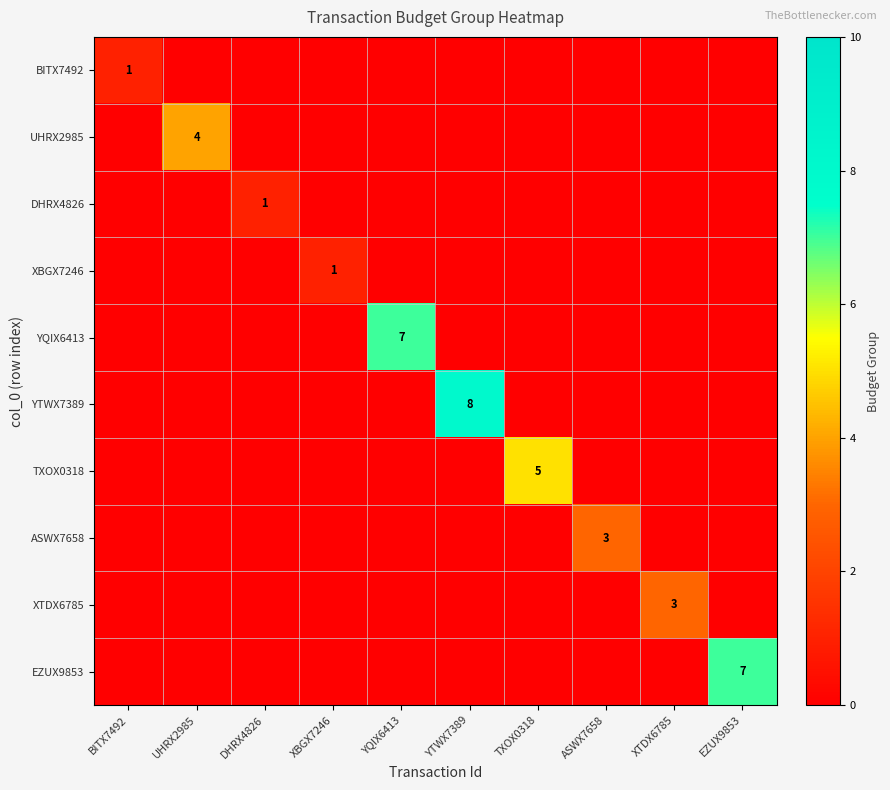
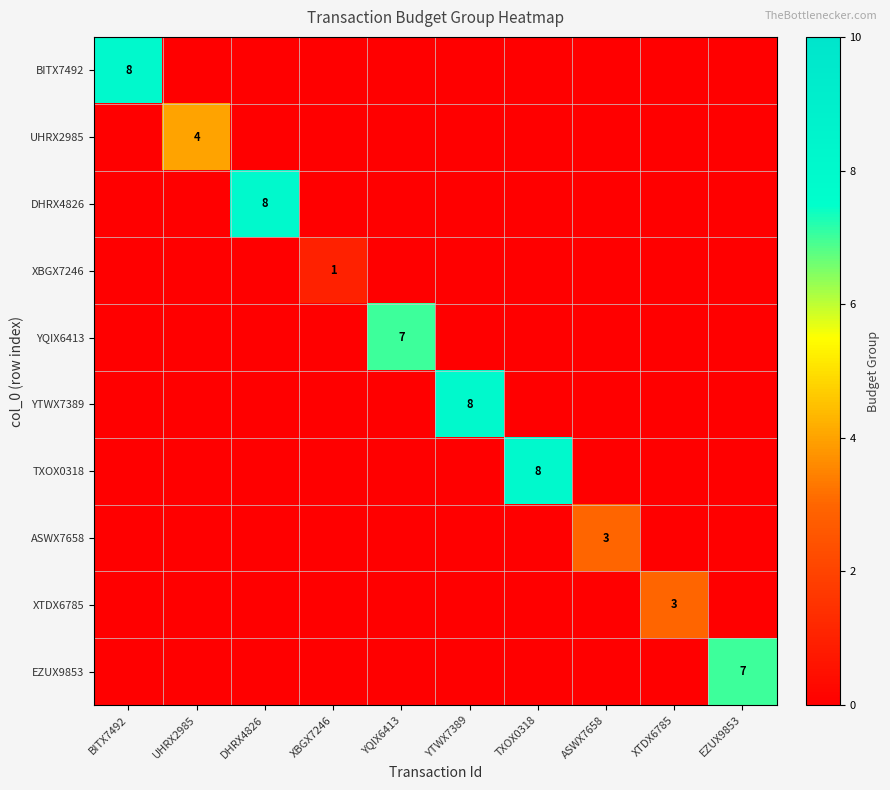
  {
    "BITX7492": {
-     "BITX7492": 1
+     "BITX7492": 8
    },
    "UHRX2985": {
      "UHRX2985": 4
    },
    "DHRX4826": {
-     "DHRX4826": 1
+     "DHRX4826": 8
    },
    "XBGX7246": {
      "XBGX7246": 1
    },
    "YQIX6413": {
      "YQIX6413": 7
    },
    "YTWX7389": {
      "YTWX7389": 8
    },
    "TXOX0318": {
-     "TXOX0318": 5
+     "TXOX0318": 8
    },
    "ASWX7658": {
      "ASWX7658": 3
    },
    "XTDX6785": {
      "XTDX6785": 3
    },
    "EZUX9853": {
      "EZUX9853": 7
    }
  }
